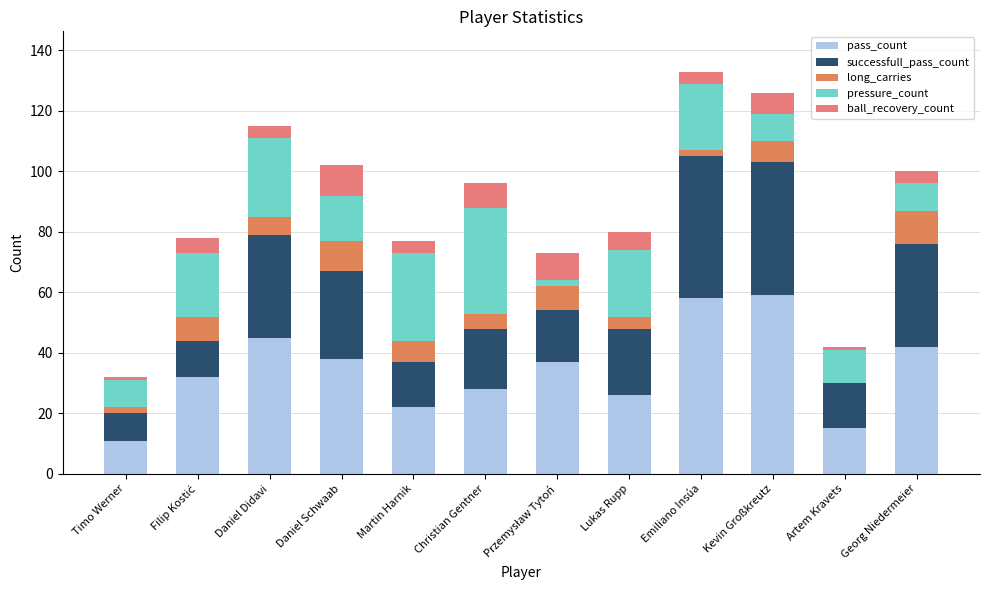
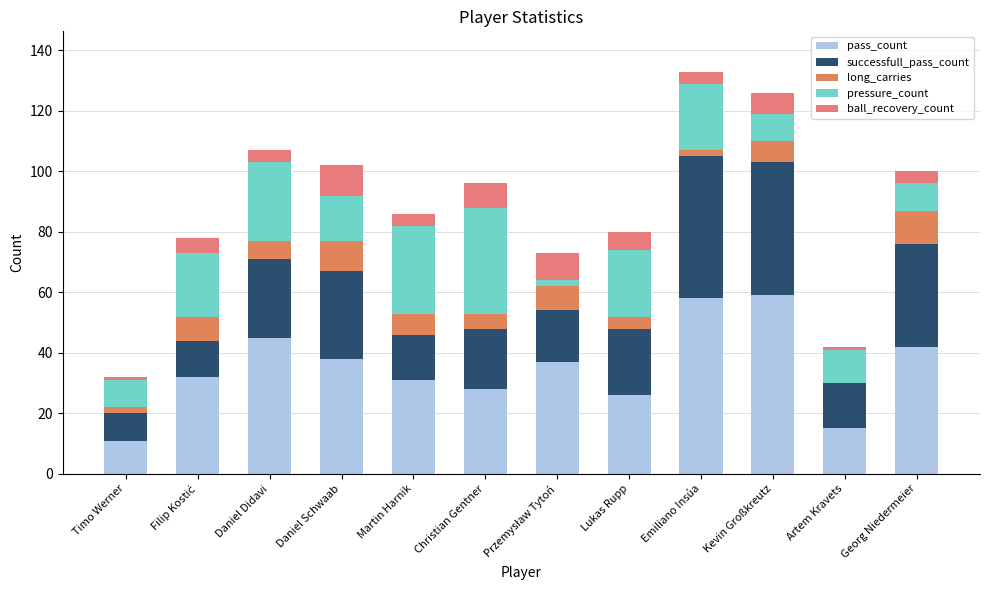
  {
    "pass_count": {
      "Timo Werner": 11,
      "Filip Kostić": 32,
      "Daniel Didavi": 45,
      "Daniel Schwaab": 38,
-     "Martin Harnik": 22,
+     "Martin Harnik": 31,
      "Christian Gentner": 28,
      "Przemysław Tytoń": 37,
      "Lukas Rupp": 26,
      "Emiliano Insúa": 58,
      "Kevin Großkreutz": 59,
      "Artem Kravets": 15,
      "Georg Niedermeier": 42
    },
    "successfull_pass_count": {
      "Timo Werner": 9,
      "Filip Kostić": 12,
-     "Daniel Didavi": 34,
+     "Daniel Didavi": 26,
      "Daniel Schwaab": 29,
      "Martin Harnik": 15,
      "Christian Gentner": 20,
      "Przemysław Tytoń": 17,
      "Lukas Rupp": 22,
      "Emiliano Insúa": 47,
      "Kevin Großkreutz": 44,
      "Artem Kravets": 15,
      "Georg Niedermeier": 34
    },
    "pressure_count": {
      "Timo Werner": 9,
      "Filip Kostić": 21,
      "Daniel Didavi": 26,
      "Daniel Schwaab": 15,
      "Martin Harnik": 29,
      "Christian Gentner": 35,
      "Przemysław Tytoń": 2,
      "Lukas Rupp": 22,
      "Emiliano Insúa": 22,
      "Kevin Großkreutz": 9,
      "Artem Kravets": 11,
      "Georg Niedermeier": 9
    }
  }
